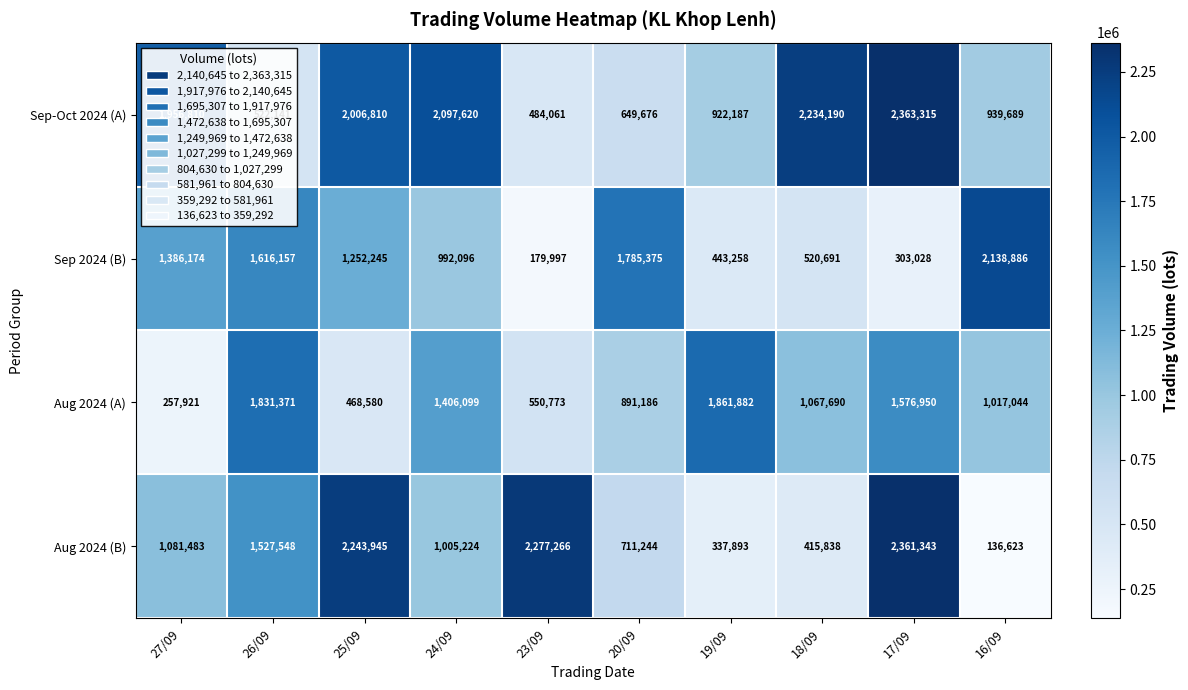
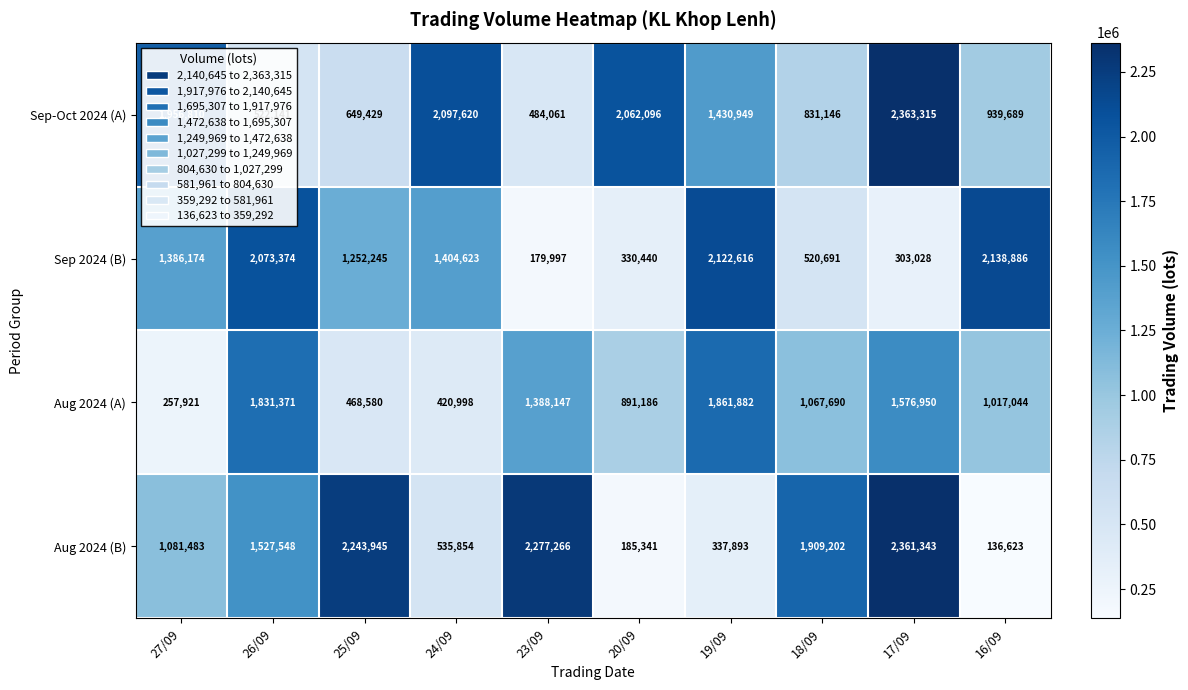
  {
    "Sep-Oct 2024 (A)": {
-     "25/09": "2,006,810",
+     "25/09": "649,429",
      "24/09": "2,097,620",
      "23/09": "484,061",
-     "20/09": "649,676",
-     "19/09": "922,187",
-     "18/09": "2,234,190",
+     "20/09": "2,062,096",
+     "19/09": "1,430,949",
+     "18/09": "831,146",
      "17/09": "2,363,315",
      "16/09": "939,689"
    },
    "Sep 2024 (B)": {
      "27/09": "1,386,174",
-     "26/09": "1,616,157",
+     "26/09": "2,073,374",
      "25/09": "1,252,245",
-     "24/09": "992,096",
+     "24/09": "1,404,623",
      "23/09": "179,997",
-     "20/09": "1,785,375",
-     "19/09": "443,258",
+     "20/09": "330,440",
+     "19/09": "2,122,616",
      "18/09": "520,691",
      "17/09": "303,028",
      "16/09": "2,138,886"
    },
    "Aug 2024 (A)": {
      "27/09": "257,921",
      "26/09": "1,831,371",
      "25/09": "468,580",
-     "24/09": "1,406,099",
-     "23/09": "550,773",
+     "24/09": "420,998",
+     "23/09": "1,388,147",
      "20/09": "891,186",
      "19/09": "1,861,882",
      "18/09": "1,067,690",
      "17/09": "1,576,950",
      "16/09": "1,017,044"
    },
    "Aug 2024 (B)": {
      "27/09": "1,081,483",
      "26/09": "1,527,548",
      "25/09": "2,243,945",
-     "24/09": "1,005,224",
+     "24/09": "535,854",
      "23/09": "2,277,266",
-     "20/09": "711,244",
+     "20/09": "185,341",
      "19/09": "337,893",
-     "18/09": "415,838",
+     "18/09": "1,909,202",
      "17/09": "2,361,343",
      "16/09": "136,623"
    }
  }
